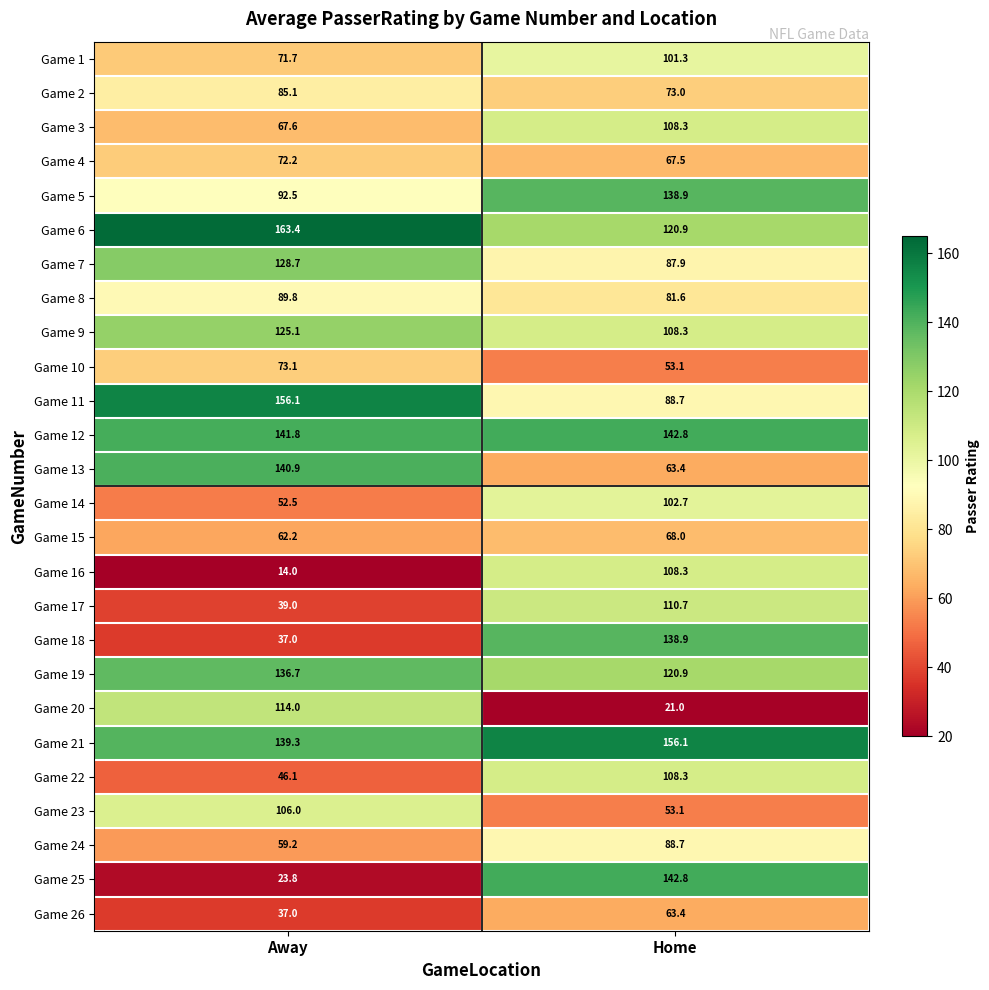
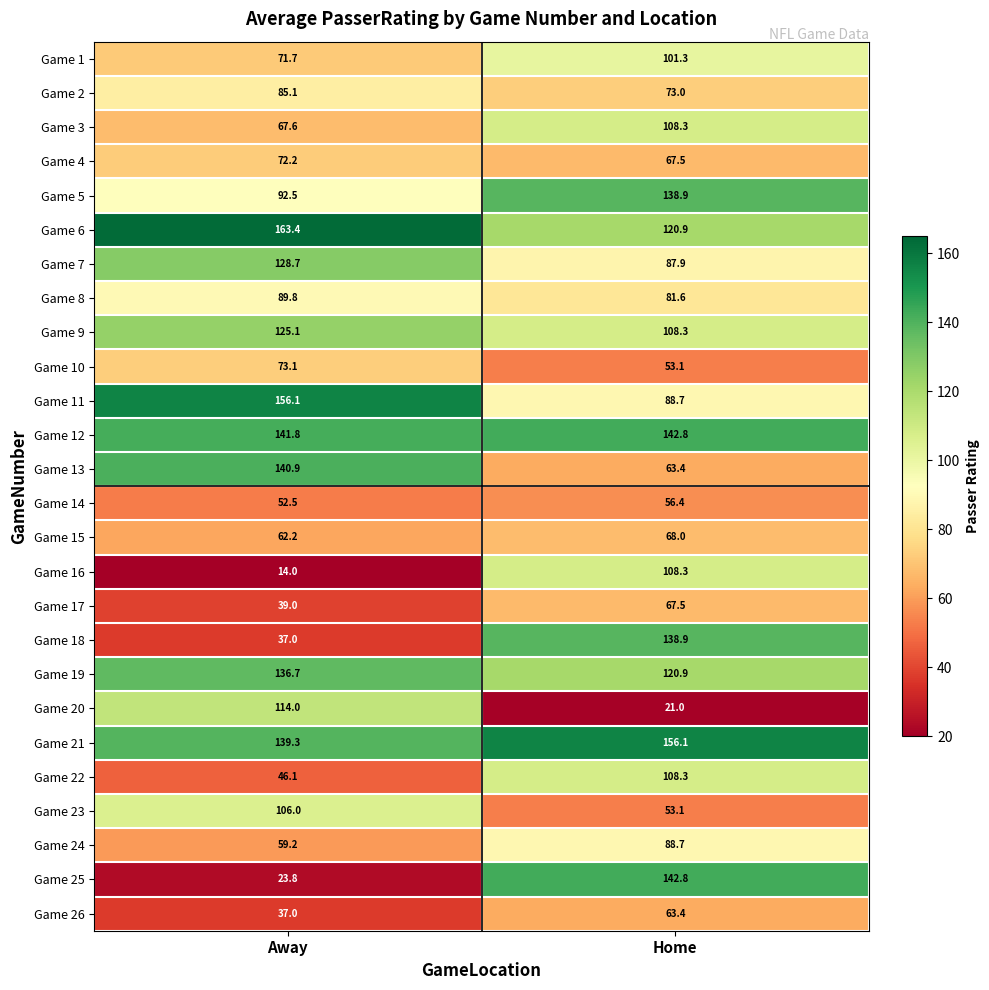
  {
    "Game 1": {
      "Away": 71.7,
      "Home": 101.3
    },
    "Game 2": {
      "Away": 85.1,
      "Home": 73.0
    },
    "Game 3": {
      "Away": 67.6,
      "Home": 108.3
    },
    "Game 4": {
      "Away": 72.2,
      "Home": 67.5
    },
    "Game 5": {
      "Away": 92.5,
      "Home": 138.9
    },
    "Game 6": {
      "Away": 163.4,
      "Home": 120.9
    },
    "Game 7": {
      "Away": 128.7,
      "Home": 87.9
    },
    "Game 8": {
      "Away": 89.8,
      "Home": 81.6
    },
    "Game 9": {
      "Away": 125.1,
      "Home": 108.3
    },
    "Game 10": {
      "Away": 73.1,
      "Home": 53.1
    },
    "Game 11": {
      "Away": 156.1,
      "Home": 88.7
    },
    "Game 12": {
      "Away": 141.8,
      "Home": 142.8
    },
    "Game 13": {
      "Away": 140.9,
      "Home": 63.4
    },
    "Game 14": {
      "Away": 52.5,
-     "Home": 102.7
+     "Home": 56.4
    },
    "Game 15": {
      "Away": 62.2,
      "Home": 68.0
    },
    "Game 16": {
      "Away": 14.0,
      "Home": 108.3
    },
    "Game 17": {
      "Away": 39.0,
-     "Home": 110.7
+     "Home": 67.5
    },
    "Game 18": {
      "Away": 37.0,
      "Home": 138.9
    },
    "Game 19": {
      "Away": 136.7,
      "Home": 120.9
    },
    "Game 20": {
      "Away": 114.0,
      "Home": 21.0
    },
    "Game 21": {
      "Away": 139.3,
      "Home": 156.1
    },
    "Game 22": {
      "Away": 46.1,
      "Home": 108.3
    },
    "Game 23": {
      "Away": 106.0,
      "Home": 53.1
    },
    "Game 24": {
      "Away": 59.2,
      "Home": 88.7
    },
    "Game 25": {
      "Away": 23.8,
      "Home": 142.8
    },
    "Game 26": {
      "Away": 37.0,
      "Home": 63.4
    }
  }
